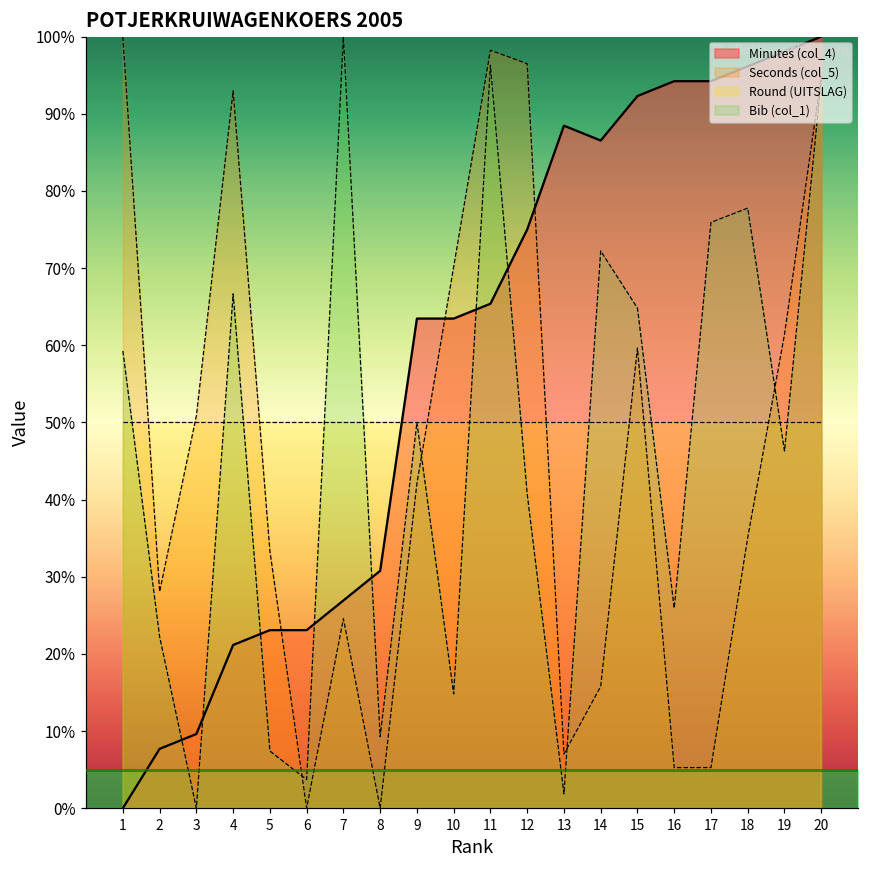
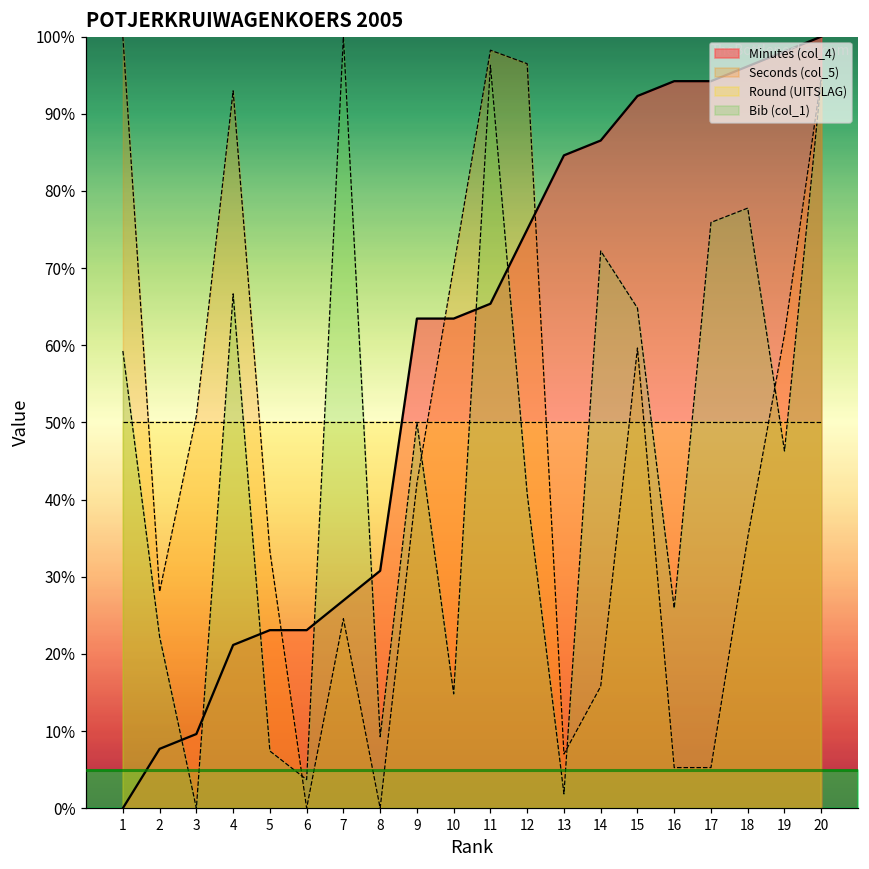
  {
    "Minutes (col_4)": {
      "1": "0%",
      "2": "8%",
      "3": "10%",
      "4": "21%",
      "5": "23%",
      "6": "23%",
      "7": "27%",
      "8": "31%",
      "9": "63%",
      "10": "63%",
      "11": "65%",
      "12": "75%",
-     "13": "88%",
+     "13": "85%",
      "14": "87%",
      "15": "92%",
      "16": "94%",
      "20": "100%"
    },
    "Bib (col_1)": {
      "1": "59%",
      "2": "22%",
      "3": "0%",
      "4": "67%",
      "5": "7%",
      "6": "4%",
      "7": "100%",
      "8": "9%",
      "10": "15%",
      "11": "96%",
      "12": "41%",
      "13": "2%",
      "14": "72%",
      "15": "65%",
      "16": "26%",
      "17": "76%",
      "18": "78%",
      "19": "46%"
    }
  }
